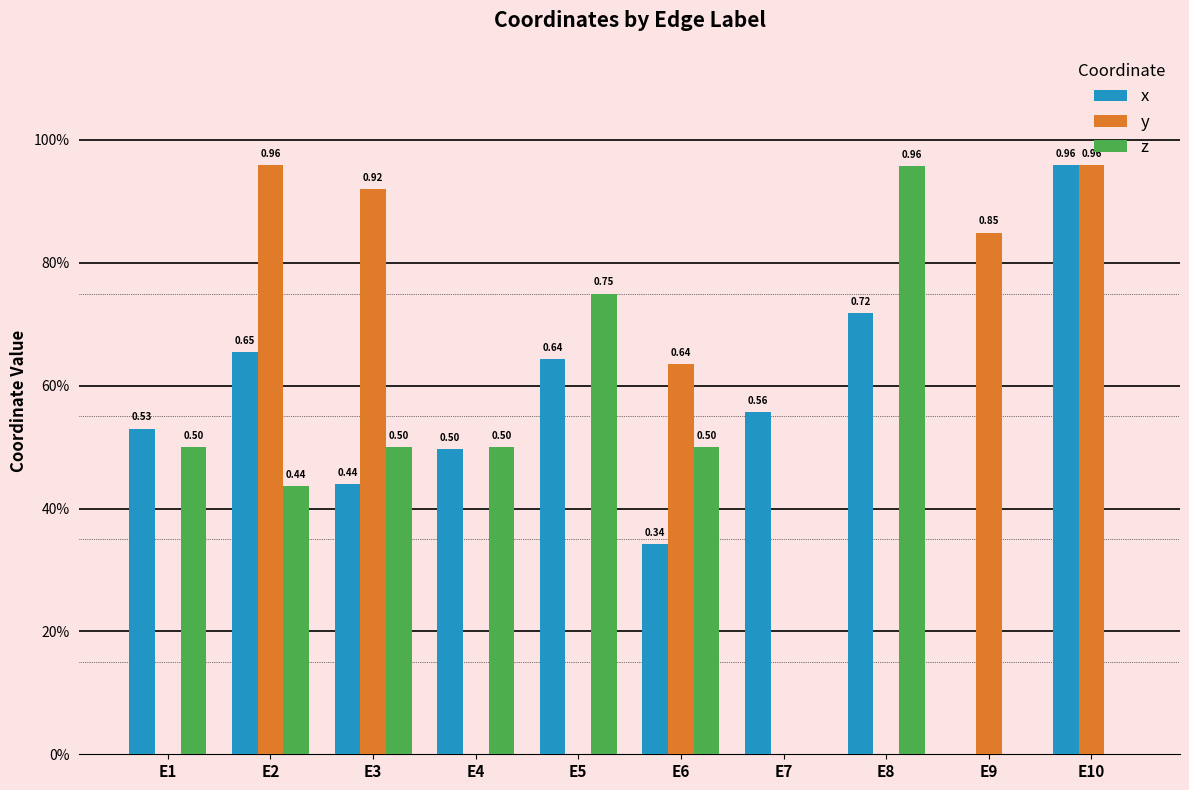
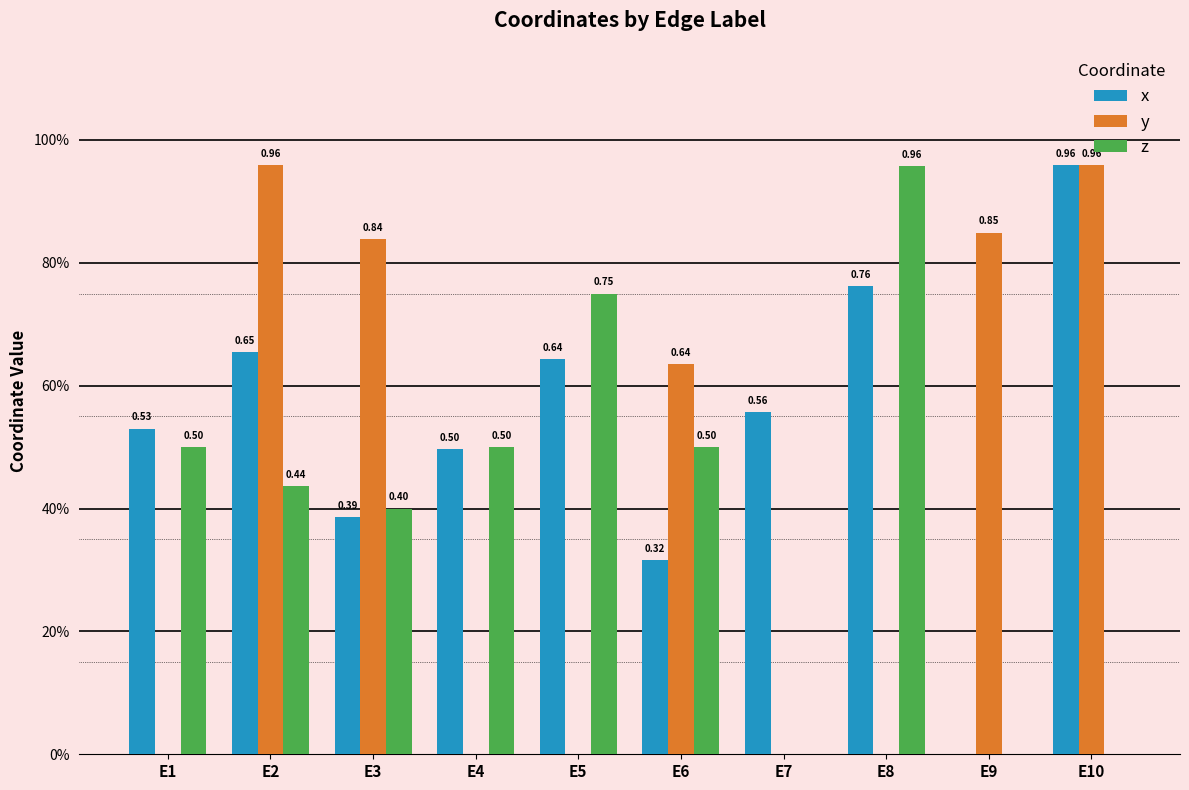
  {
    "x": {
      "E1": 0.53,
      "E2": 0.65,
-     "E3": 0.44,
+     "E3": 0.39,
      "E4": 0.50,
      "E5": 0.64,
-     "E6": 0.34,
+     "E6": 0.32,
      "E7": 0.56,
-     "E8": 0.72,
+     "E8": 0.76,
      "E10": 0.96
    },
    "y": {
      "E2": 0.96,
-     "E3": 0.92,
+     "E3": 0.84,
      "E6": 0.64,
      "E9": 0.85,
      "E10": 0.96
    },
    "z": {
      "E1": 0.50,
      "E2": 0.44,
-     "E3": 0.50,
+     "E3": 0.40,
      "E4": 0.50,
      "E5": 0.75,
      "E6": 0.50,
      "E8": 0.96
    }
  }
